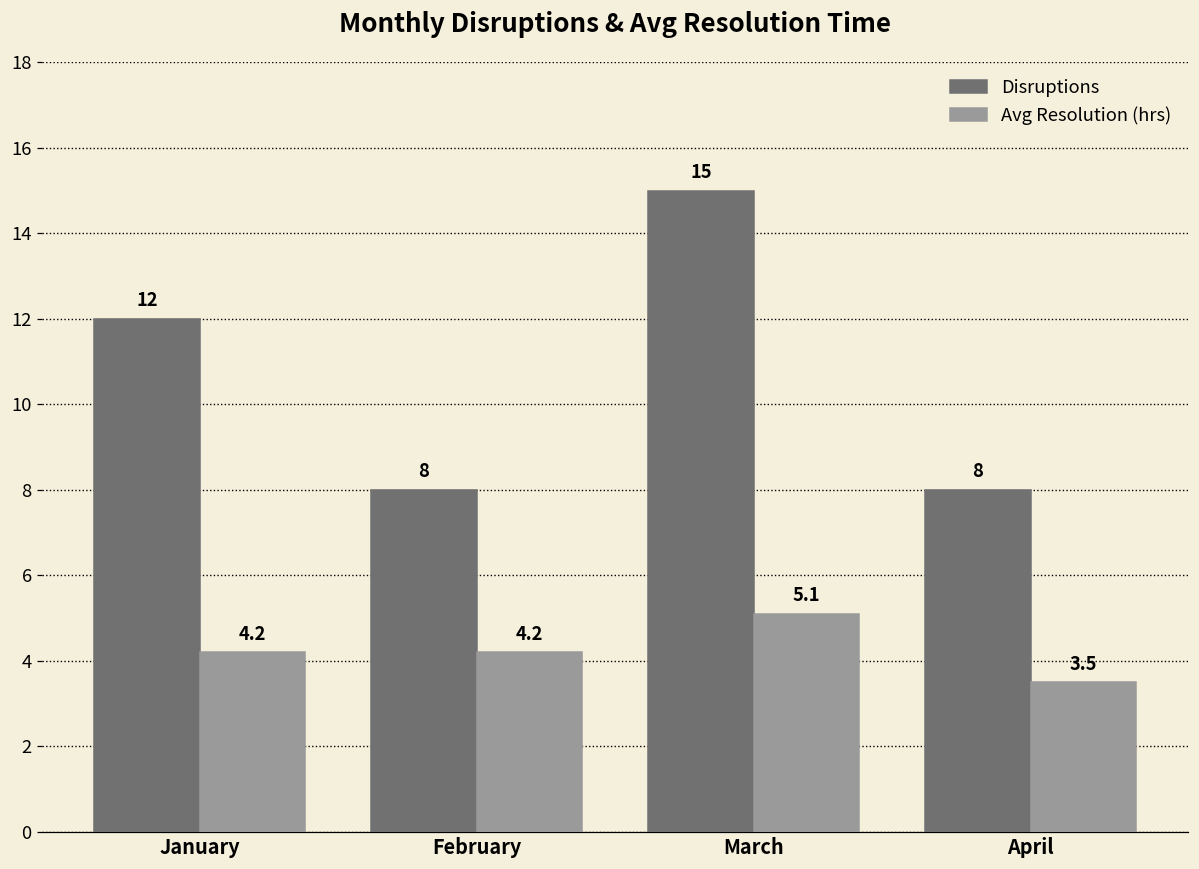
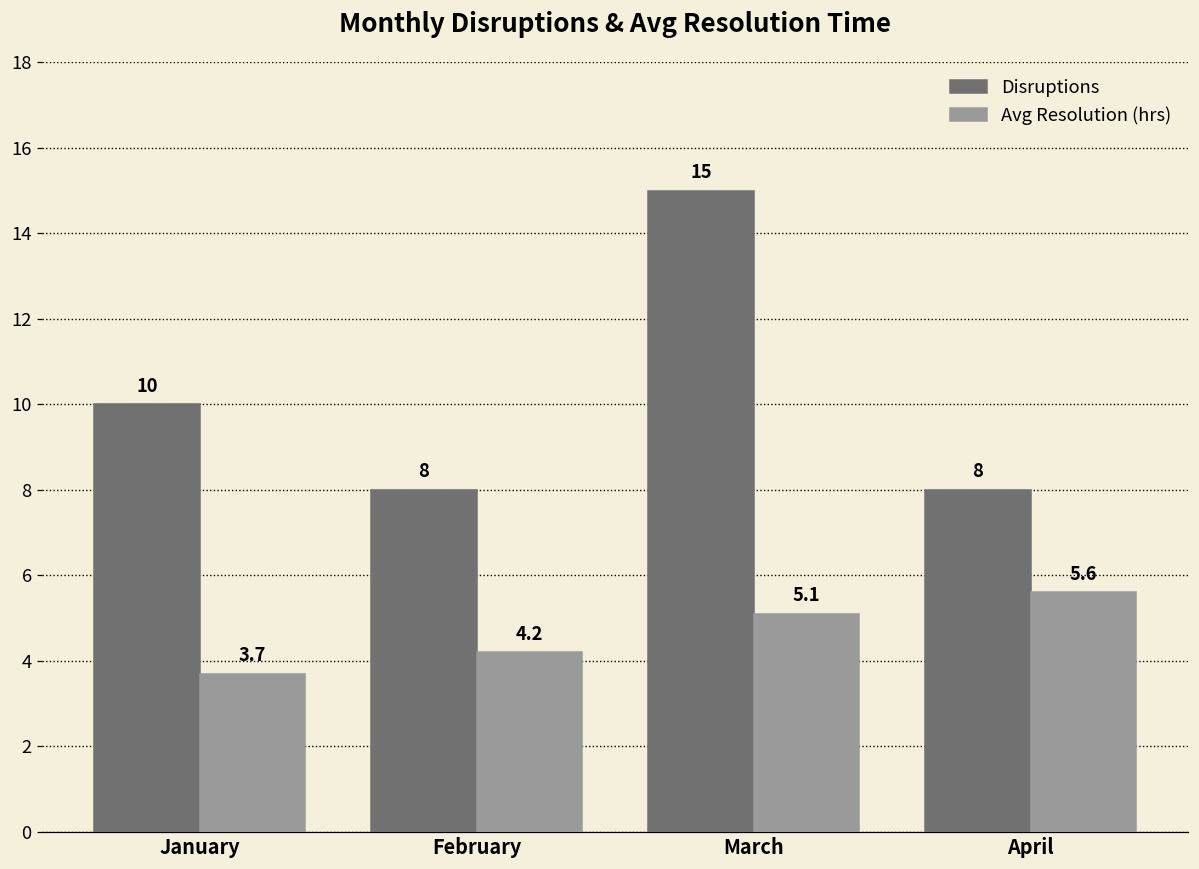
  {
    "Disruptions": {
-     "January": 12,
+     "January": 10,
      "February": 8,
      "March": 15,
      "April": 8
    },
    "Avg Resolution (hrs)": {
-     "January": 4.2,
+     "January": 3.7,
      "February": 4.2,
      "March": 5.1,
-     "April": 3.5
+     "April": 5.6
    }
  }
